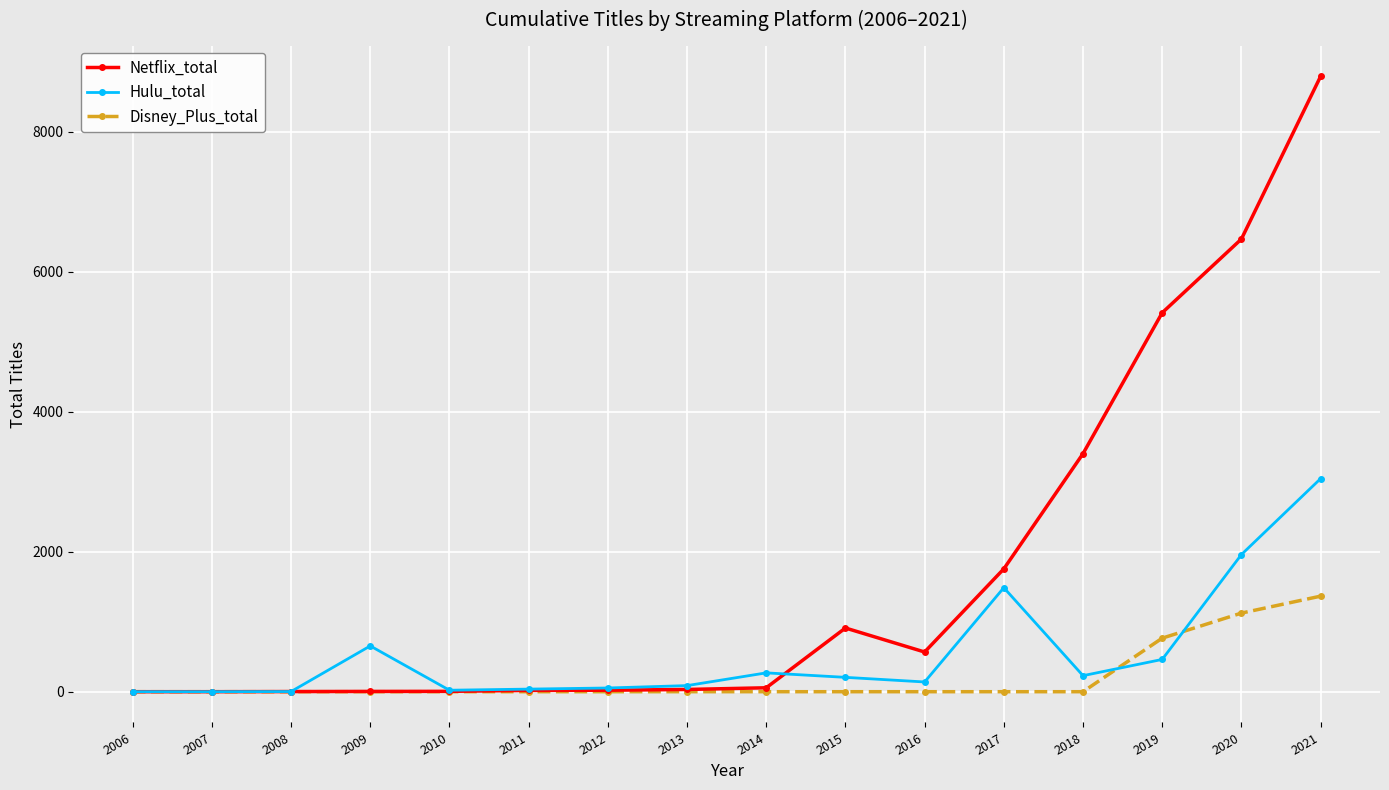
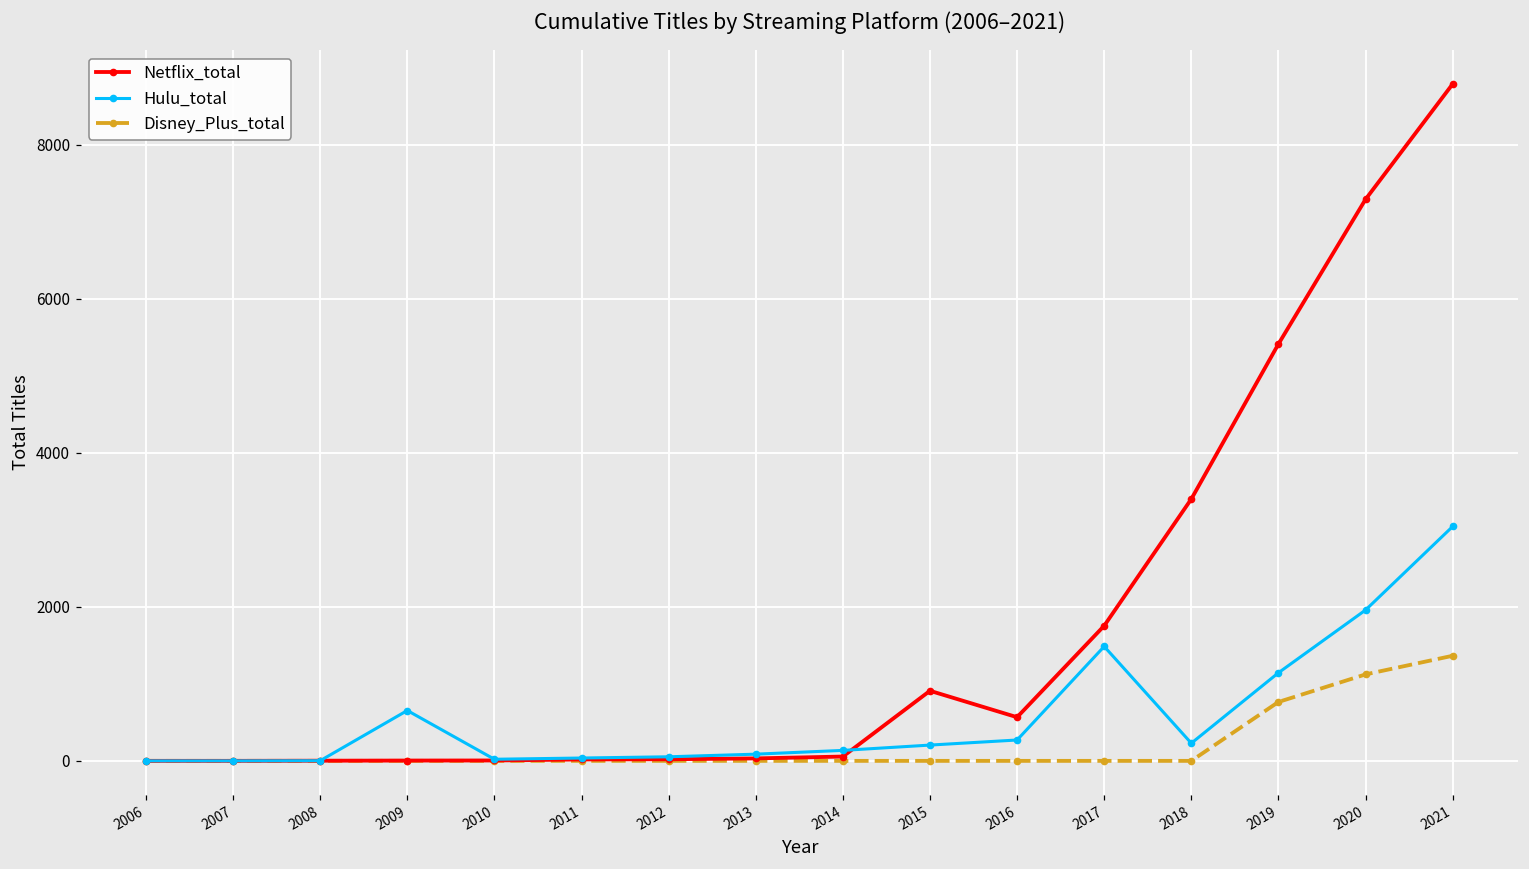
  {
    "Netflix_total": {
      "2014": 100,
      "2015": 900,
      "2016": 600,
      "2017": 1800,
      "2018": 3400,
      "2019": 5400,
-     "2020": 6500,
+     "2020": 7300,
      "2021": 8800
    },
    "Hulu_total": {
      "2009": 700,
      "2013": 100,
-     "2014": 300,
+     "2014": 100,
      "2015": 200,
-     "2016": 100,
+     "2016": 300,
      "2017": 1500,
      "2018": 200,
-     "2019": 500,
+     "2019": 1100,
      "2020": 2000,
      "2021": 3000
    },
    "Disney_Plus_total": {
      "2014": 0,
      "2015": 0,
      "2016": 0,
      "2017": 0,
      "2018": 0,
      "2019": 800,
      "2020": 1100,
      "2021": 1400
    }
  }
